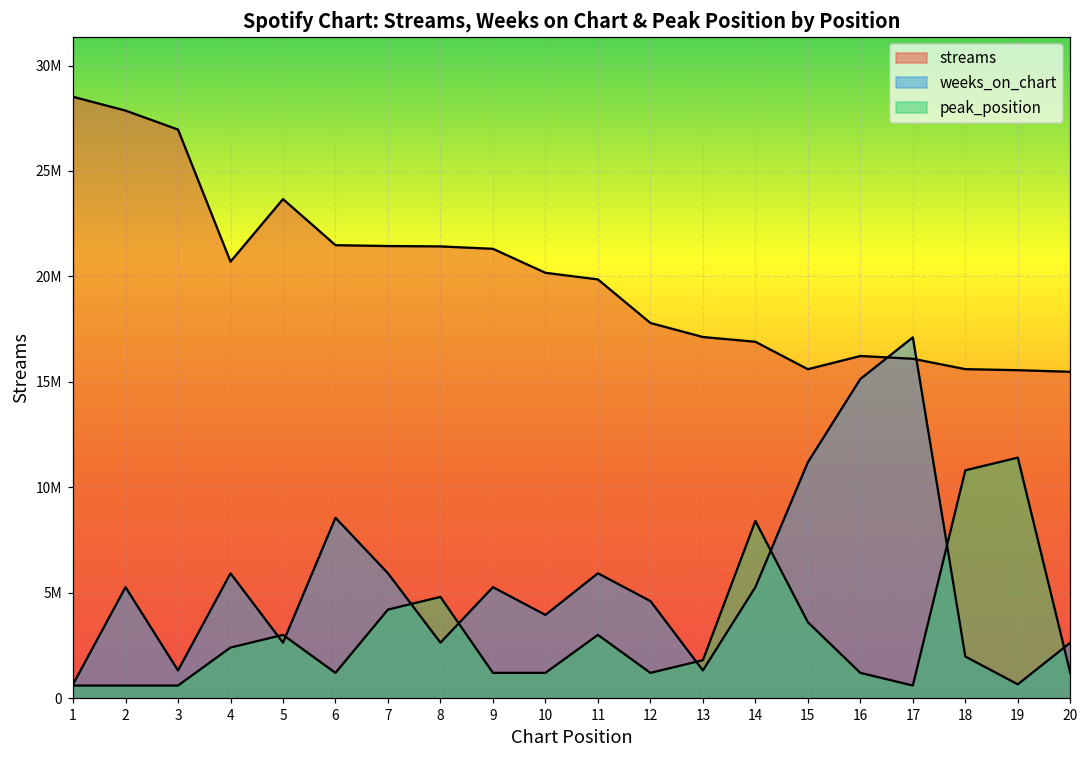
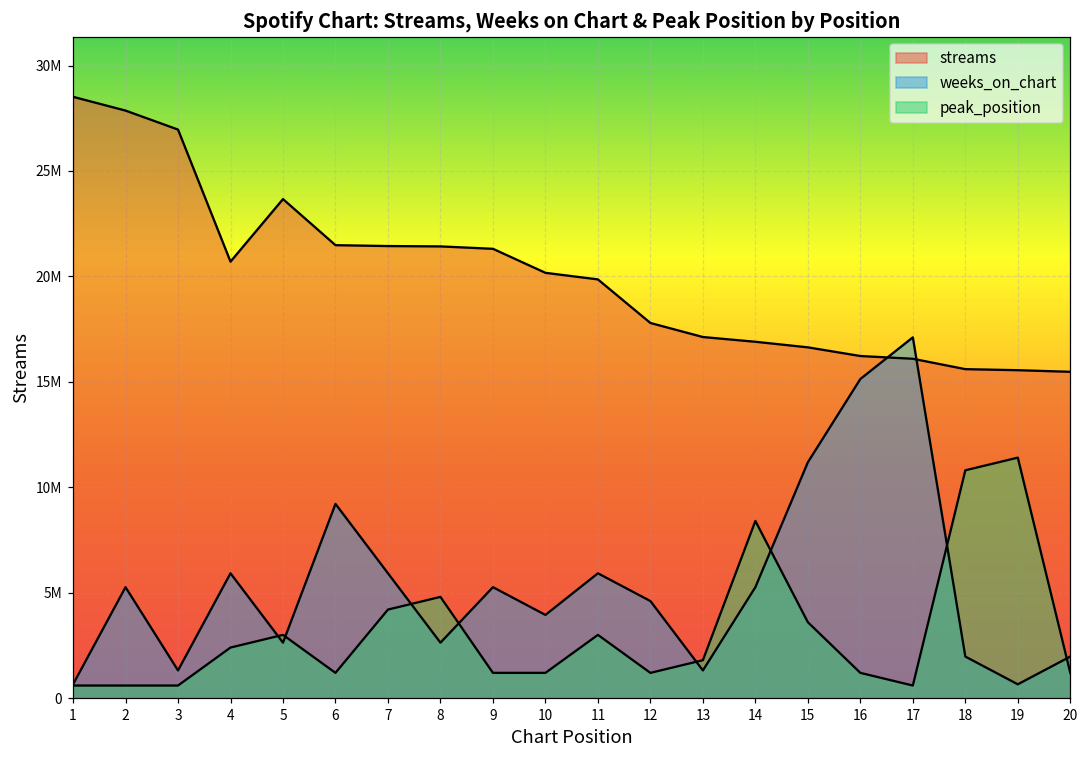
  {
    "streams": {
      "1": 28500000,
      "2": 27900000,
      "3": 27000000,
      "4": 20700000,
      "5": 23700000,
      "6": 21500000,
      "7": 21400000,
      "8": 21400000,
      "9": 21300000,
      "10": 20200000,
      "11": 19900000,
      "12": 17800000,
      "13": 17100000,
      "14": 16900000,
-     "15": 15600000,
+     "15": 16600000,
      "16": 16200000,
      "17": 16100000,
      "18": 15600000,
      "19": 15600000,
      "20": 15500000
    },
    "weeks_on_chart": {
      "2": 5300000,
      "3": 1300000,
      "4": 5900000,
      "5": 2600000,
-     "6": 8600000,
+     "6": 9200000,
      "7": 5900000,
      "8": 2600000,
      "9": 5300000,
      "10": 3900000,
      "11": 5900000,
      "12": 4600000,
      "13": 1300000,
      "14": 5300000,
      "15": 11200000,
      "16": 15100000,
      "17": 17100000,
      "18": 2000000,
      "19": 700000,
-     "20": 2600000
+     "20": 2000000
    },
    "peak_position": {
      "2": 600000,
      "3": 600000,
      "4": 2400000,
      "5": 3000000,
      "6": 1200000,
      "7": 4200000,
      "8": 4800000,
      "9": 1200000,
      "10": 1200000,
      "11": 3000000,
      "12": 1200000,
      "13": 1800000,
      "14": 8400000,
      "15": 3600000,
      "16": 1200000,
      "17": 600000,
      "18": 10800000,
      "19": 11400000,
      "20": 1200000
    }
  }
